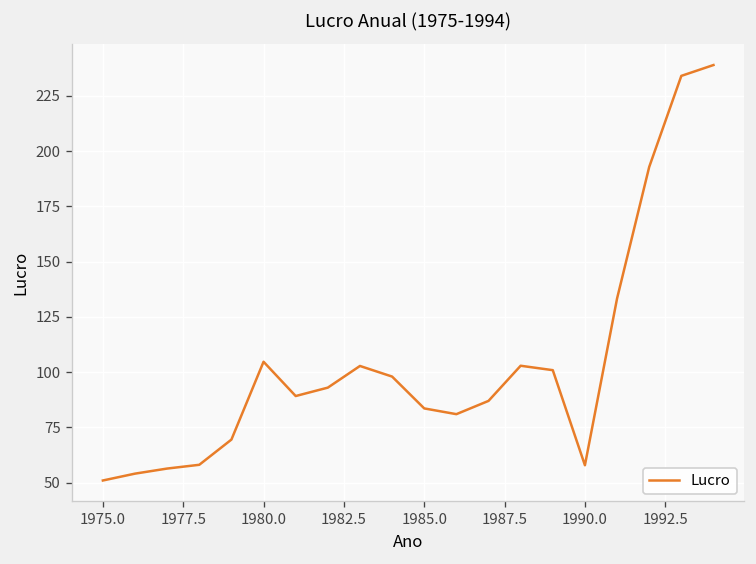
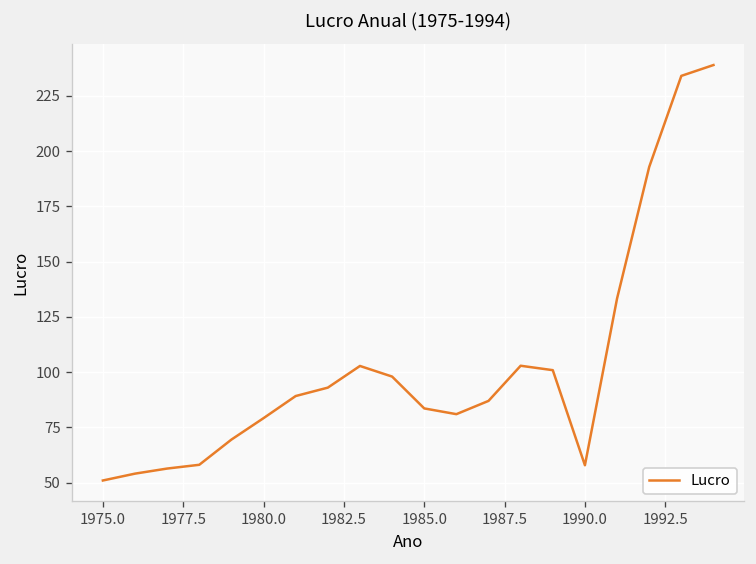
  {
    "1975.0": 51,
-   "1980.0": 105,
+   "1980.0": 79,
    "1985.0": 84,
    "1990.0": 58
  }
